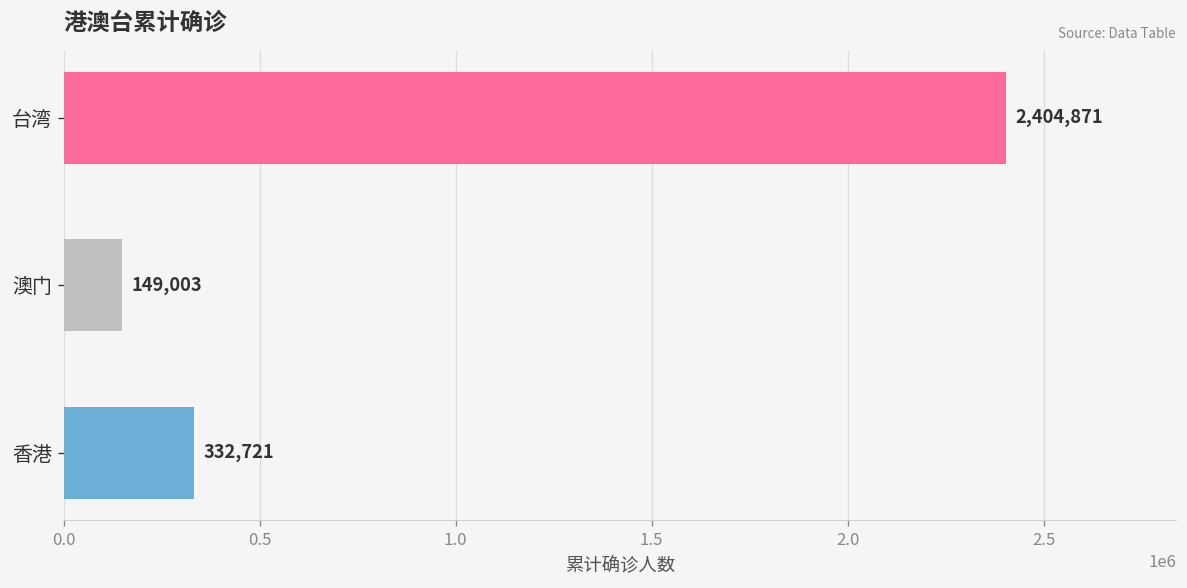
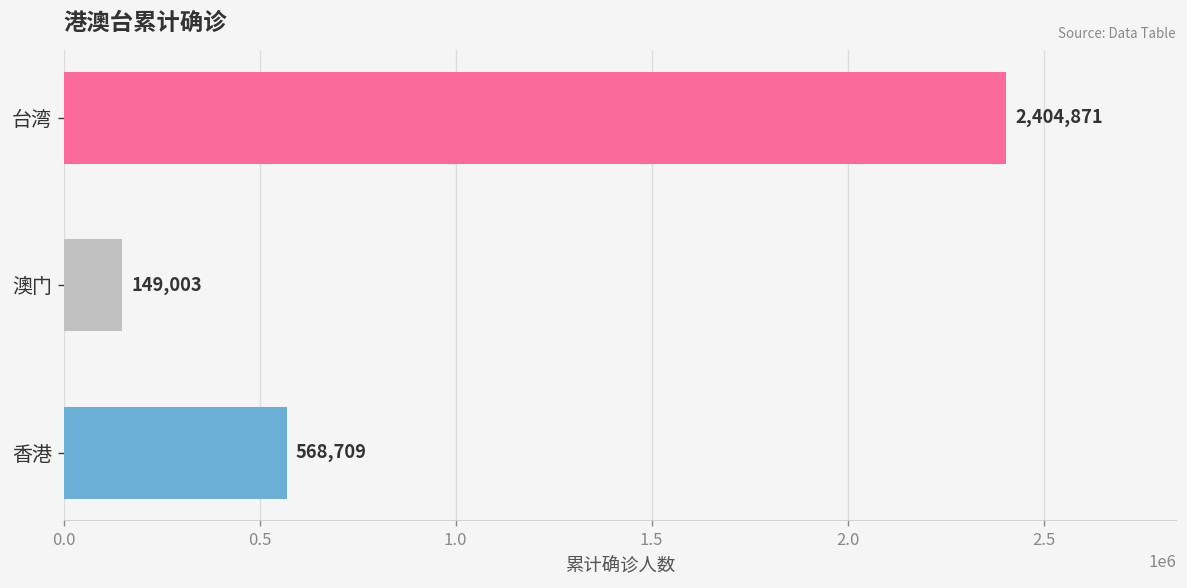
  {
    "台湾": "2,404,871",
    "澳门": "149,003",
-   "香港": "332,721"
+   "香港": "568,709"
  }
